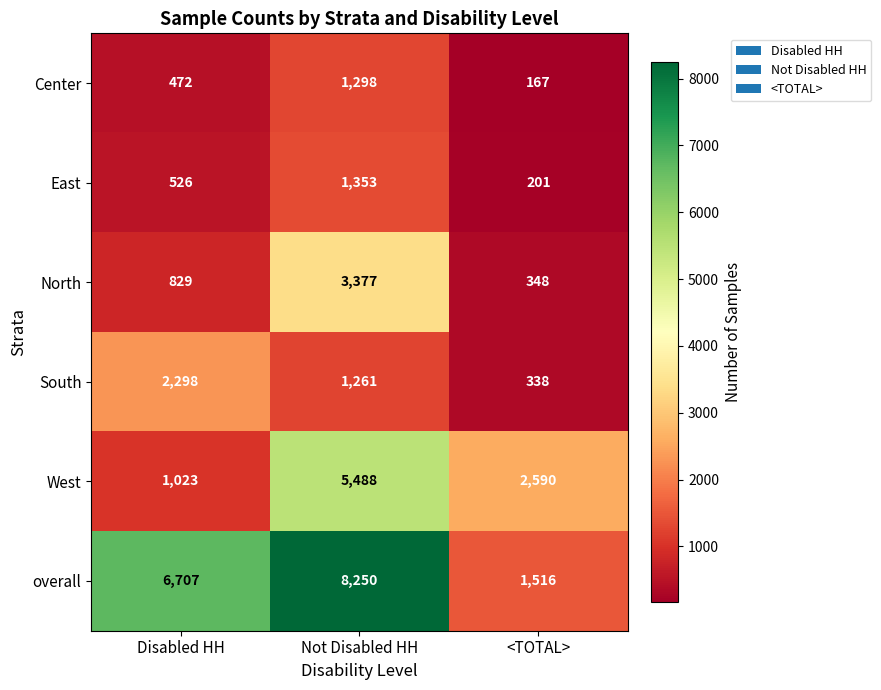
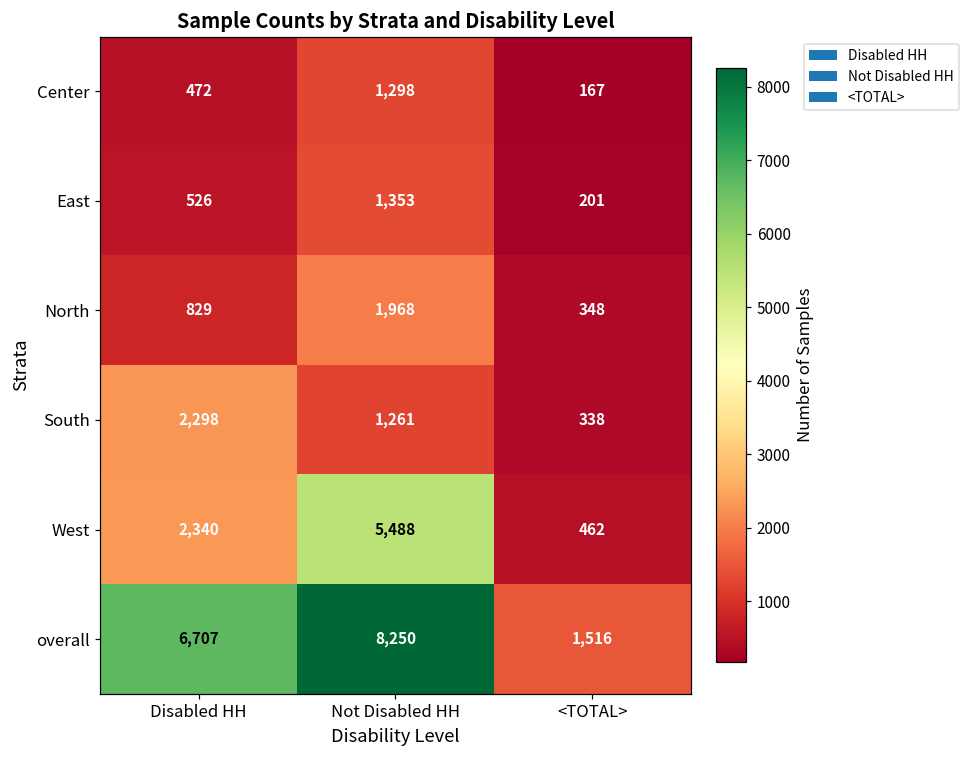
  {
    "Center": {
      "Disabled HH": "472",
      "Not Disabled HH": "1,298",
      "<TOTAL>": "167"
    },
    "East": {
      "Disabled HH": "526",
      "Not Disabled HH": "1,353",
      "<TOTAL>": "201"
    },
    "North": {
      "Disabled HH": "829",
-     "Not Disabled HH": "3,377",
+     "Not Disabled HH": "1,968",
      "<TOTAL>": "348"
    },
    "South": {
      "Disabled HH": "2,298",
      "Not Disabled HH": "1,261",
      "<TOTAL>": "338"
    },
    "West": {
-     "Disabled HH": "1,023",
+     "Disabled HH": "2,340",
      "Not Disabled HH": "5,488",
-     "<TOTAL>": "2,590"
+     "<TOTAL>": "462"
    },
    "overall": {
      "Disabled HH": "6,707",
      "Not Disabled HH": "8,250",
      "<TOTAL>": "1,516"
    }
  }
